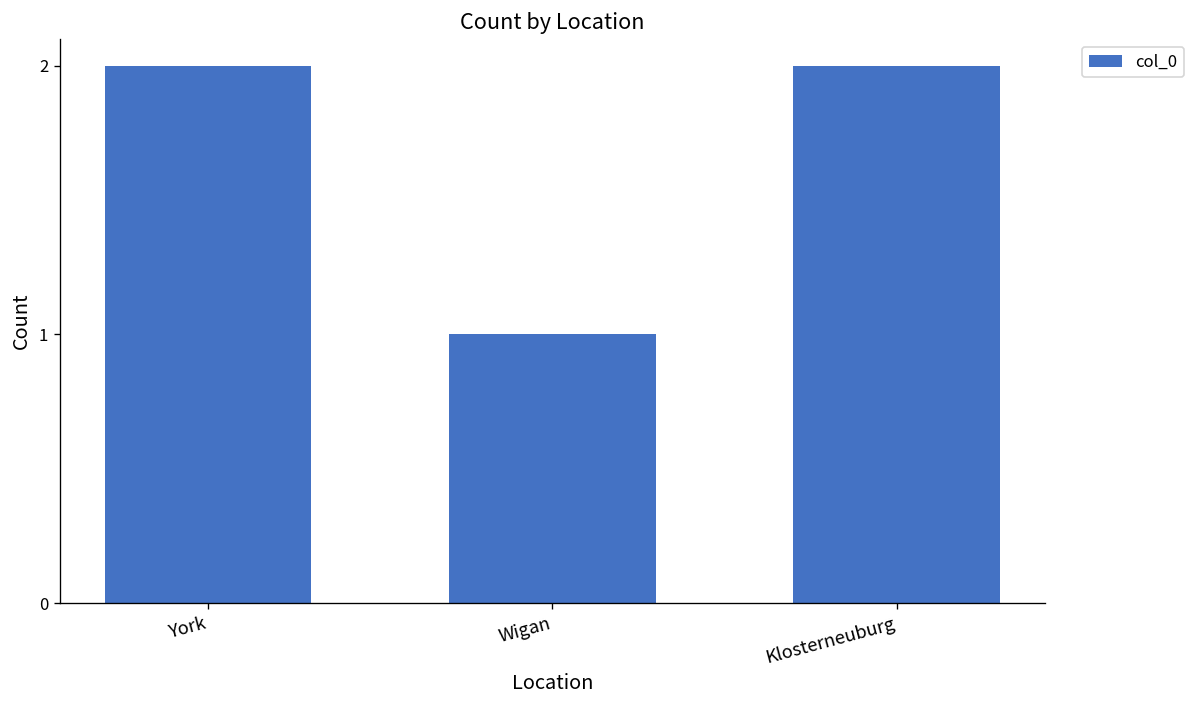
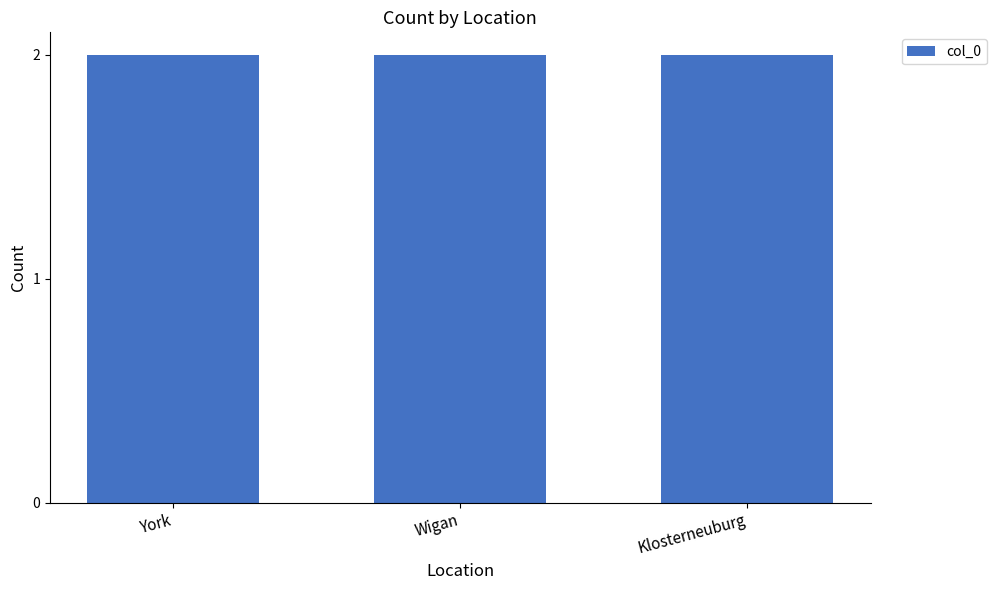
  {
    "York": 2,
-   "Wigan": 1,
+   "Wigan": 2,
    "Klosterneuburg": 2
  }
